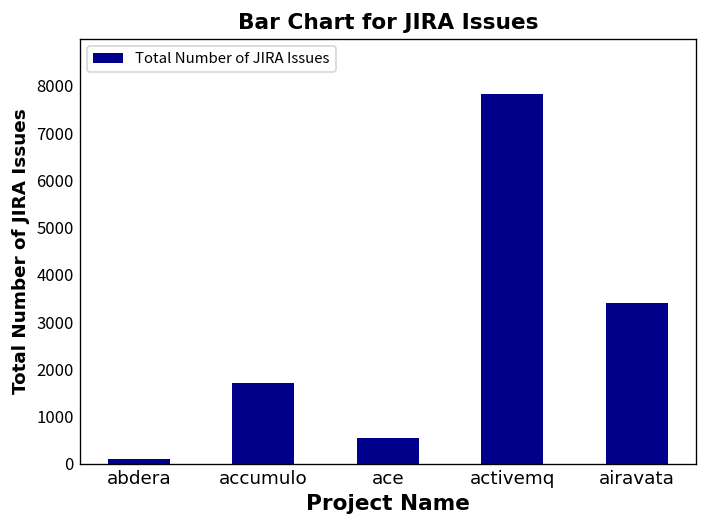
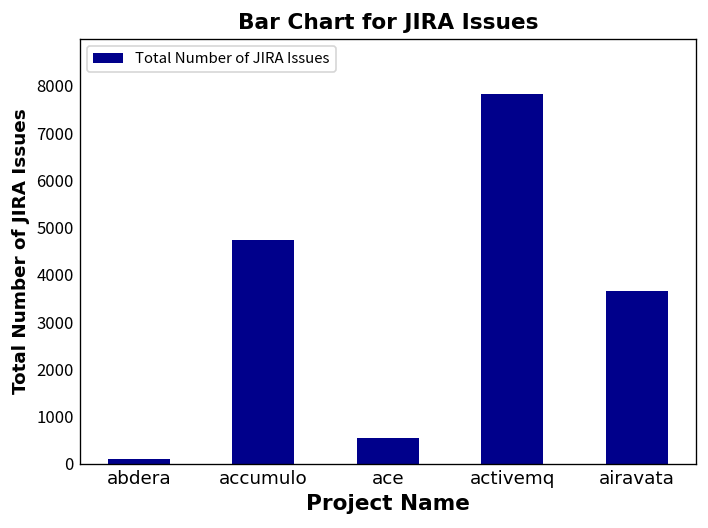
  {
    "abdera": 100,
-   "accumulo": 1700,
+   "accumulo": 4700,
    "ace": 500,
    "activemq": 7800,
-   "airavata": 3400
+   "airavata": 3700
  }
